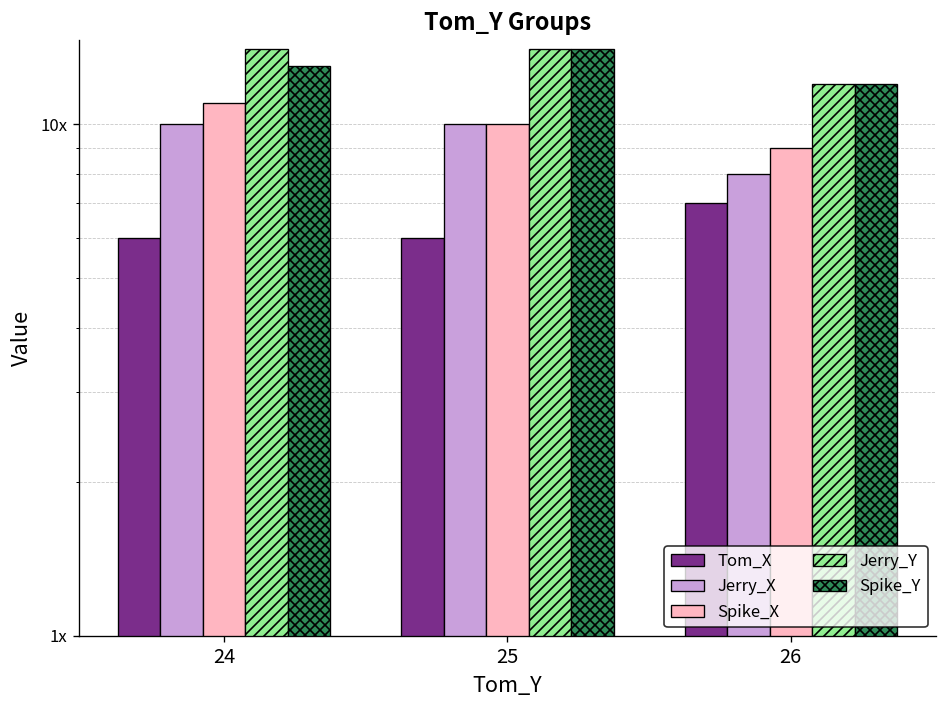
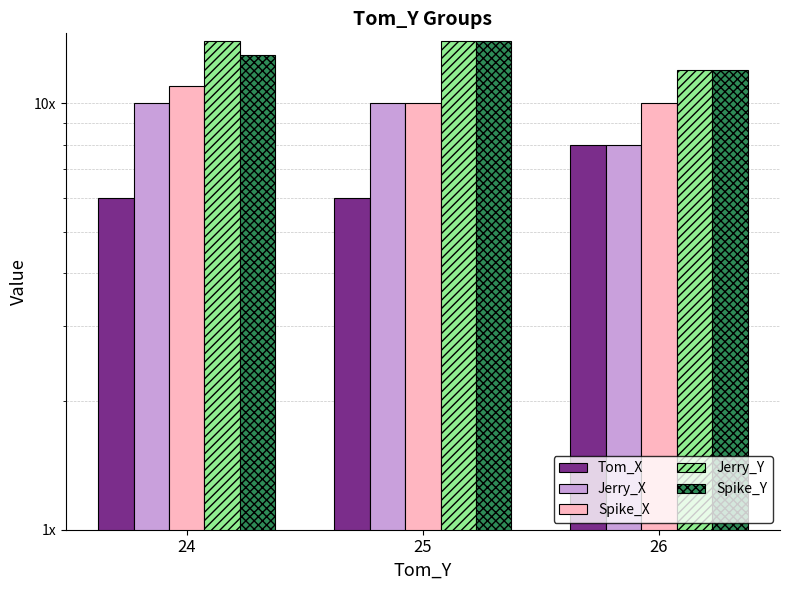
  {
    "Tom_X": {
      "24": "6x",
      "25": "6x",
-     "26": "7x"
+     "26": "8x"
    },
    "Jerry_X": {
      "24": "10x",
      "25": "10x",
      "26": "8x"
    },
    "Spike_X": {
      "24": "11x",
      "25": "10x",
-     "26": "9x"
+     "26": "10x"
    },
    "Jerry_Y": {
      "24": "14x",
      "25": "14x",
      "26": "12x"
    },
    "Spike_Y": {
      "24": "13x",
      "25": "14x",
      "26": "12x"
    }
  }
